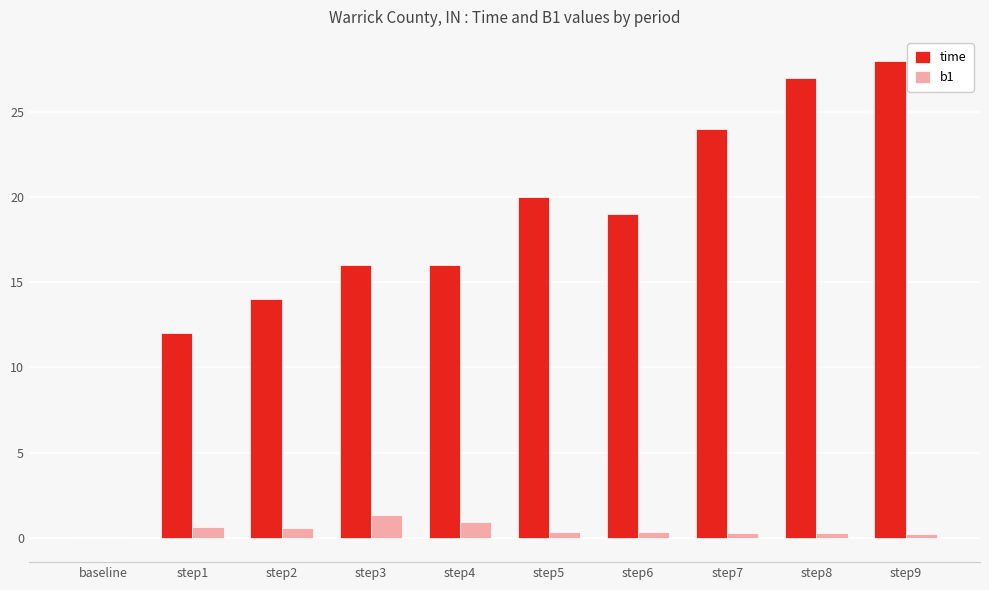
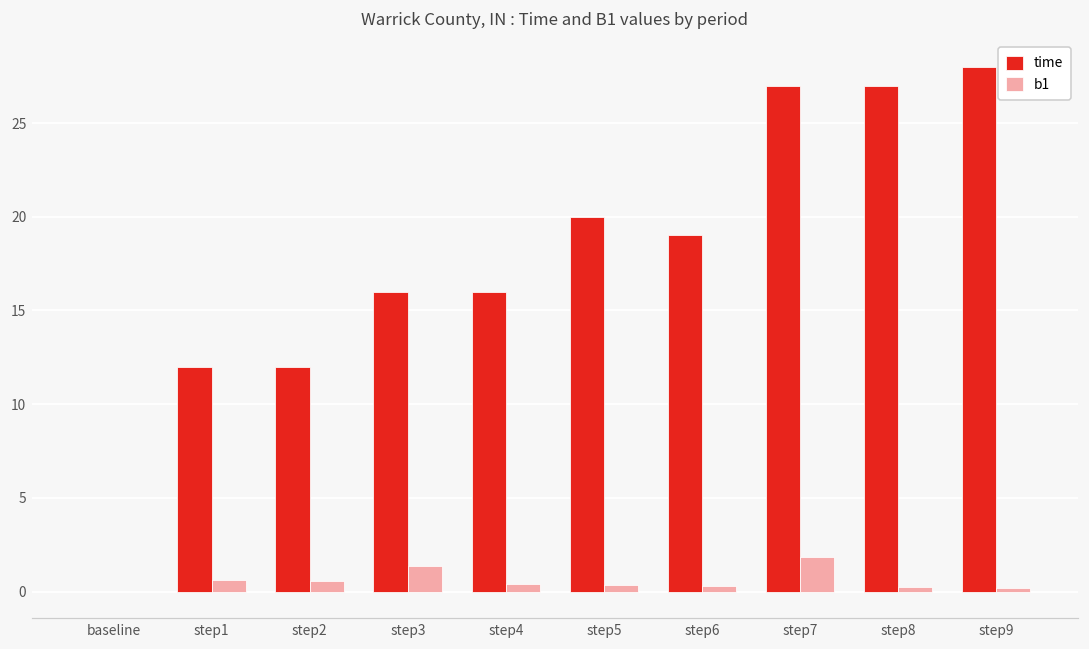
  {
    "time": {
      "baseline": 0,
      "step1": 12,
-     "step2": 14,
+     "step2": 12,
      "step3": 16,
      "step4": 16,
      "step5": 20,
      "step6": 19,
-     "step7": 24,
+     "step7": 27,
      "step8": 27,
      "step9": 28
    },
    "b1": {
      "step1": 0.6,
      "step2": 0.6,
      "step3": 1.3,
-     "step4": 0.9,
+     "step4": 0.4,
      "step5": 0.4,
      "step6": 0.3,
-     "step7": 0.3,
+     "step7": 1.9,
      "step8": 0.3,
      "step9": 0.2
    }
  }
